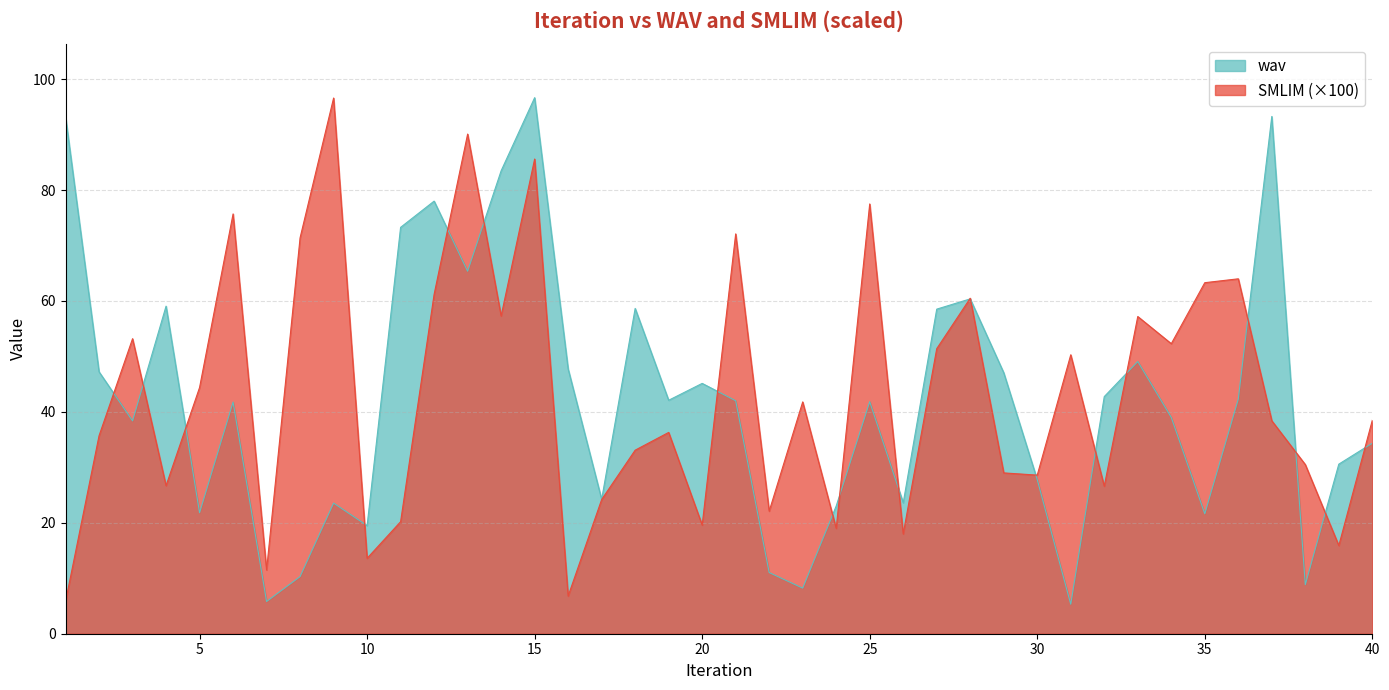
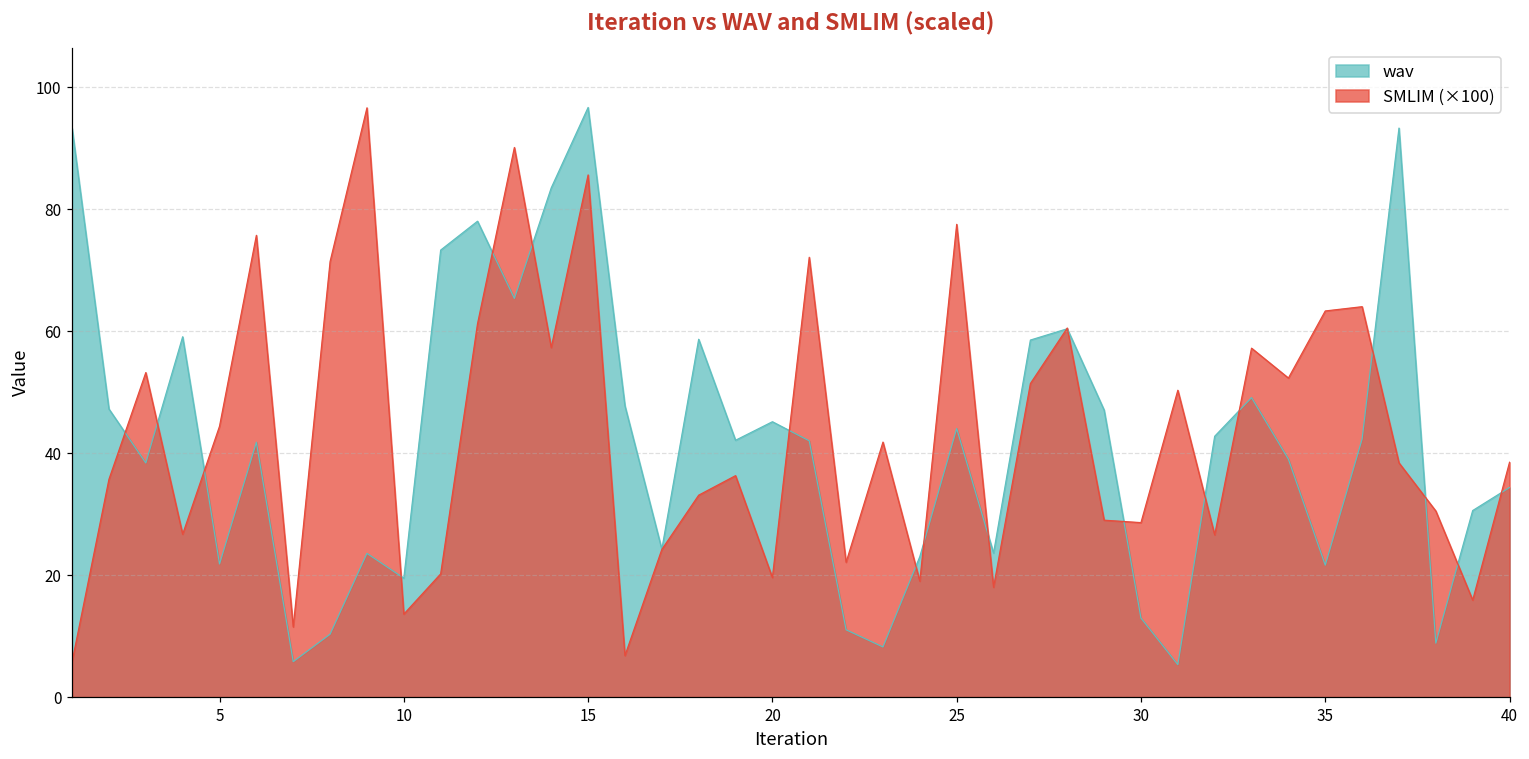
  {
    "wav": {
      "5": 22,
      "10": 19,
      "15": 97,
      "20": 45,
-     "25": 42,
-     "30": 28,
+     "25": 44,
+     "30": 13,
      "35": 22,
      "40": 34
    },
    "SMLIM (×100)": {
      "5": 44,
      "10": 14,
      "15": 86,
      "20": 20,
      "25": 78,
      "30": 29,
      "35": 63,
      "40": 39
    }
  }
